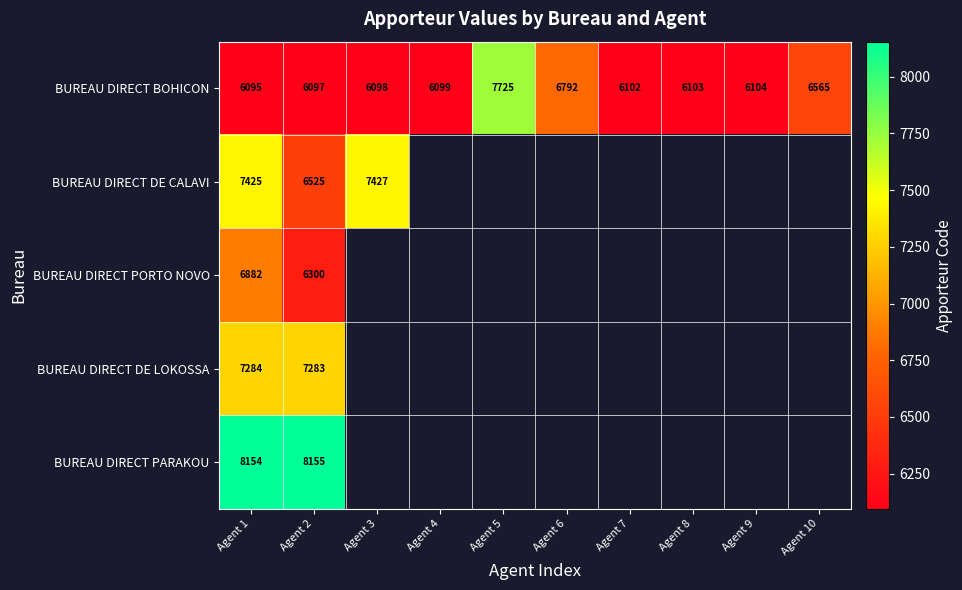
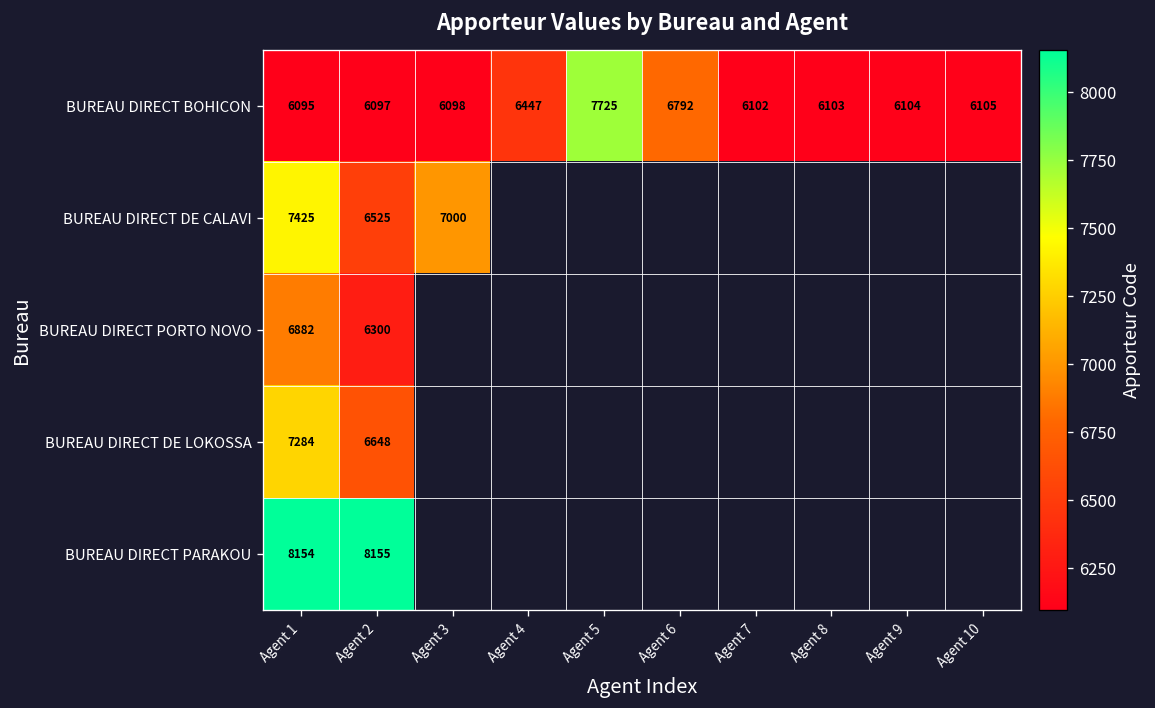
  {
    "BUREAU DIRECT BOHICON": {
      "Agent 1": 6095,
      "Agent 2": 6097,
      "Agent 3": 6098,
-     "Agent 4": 6099,
+     "Agent 4": 6447,
      "Agent 5": 7725,
      "Agent 6": 6792,
      "Agent 7": 6102,
      "Agent 8": 6103,
      "Agent 9": 6104,
-     "Agent 10": 6565
+     "Agent 10": 6105
    },
    "BUREAU DIRECT DE CALAVI": {
      "Agent 1": 7425,
      "Agent 2": 6525,
-     "Agent 3": 7427
+     "Agent 3": 7000
    },
    "BUREAU DIRECT PORTO NOVO": {
      "Agent 1": 6882,
      "Agent 2": 6300
    },
    "BUREAU DIRECT DE LOKOSSA": {
      "Agent 1": 7284,
-     "Agent 2": 7283
+     "Agent 2": 6648
    },
    "BUREAU DIRECT PARAKOU": {
      "Agent 1": 8154,
      "Agent 2": 8155
    }
  }
